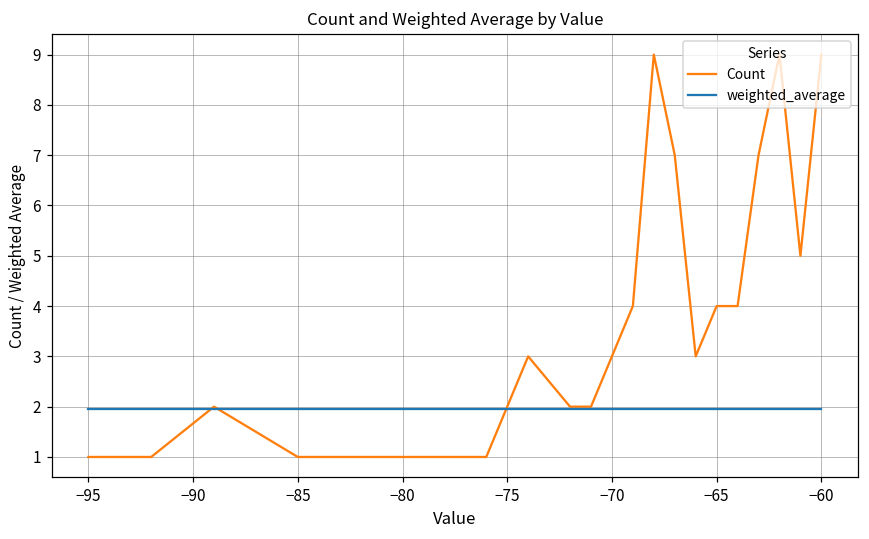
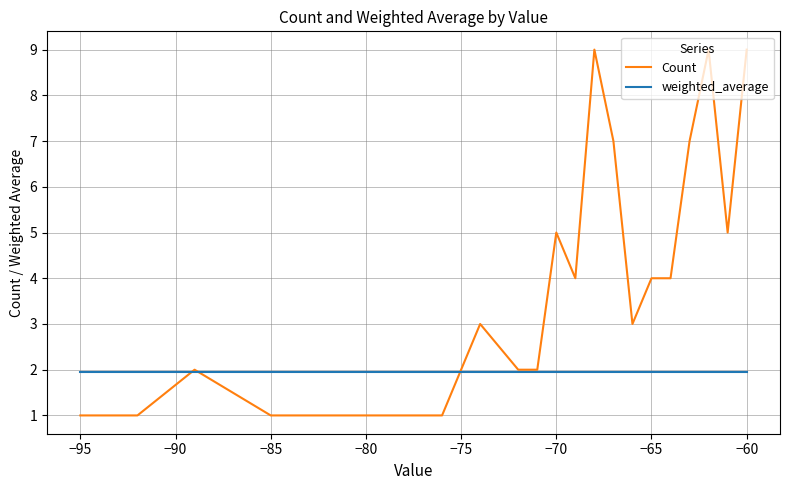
  {
    "Count": {
      "−95": 1,
      "−85": 1,
-     "−70": 3,
+     "−70": 5,
      "−65": 4
    },
    "weighted_average": {
      "−95": 2,
      "−85": 2,
      "−70": 2,
      "−65": 2,
      "−60": 2
    }
  }
